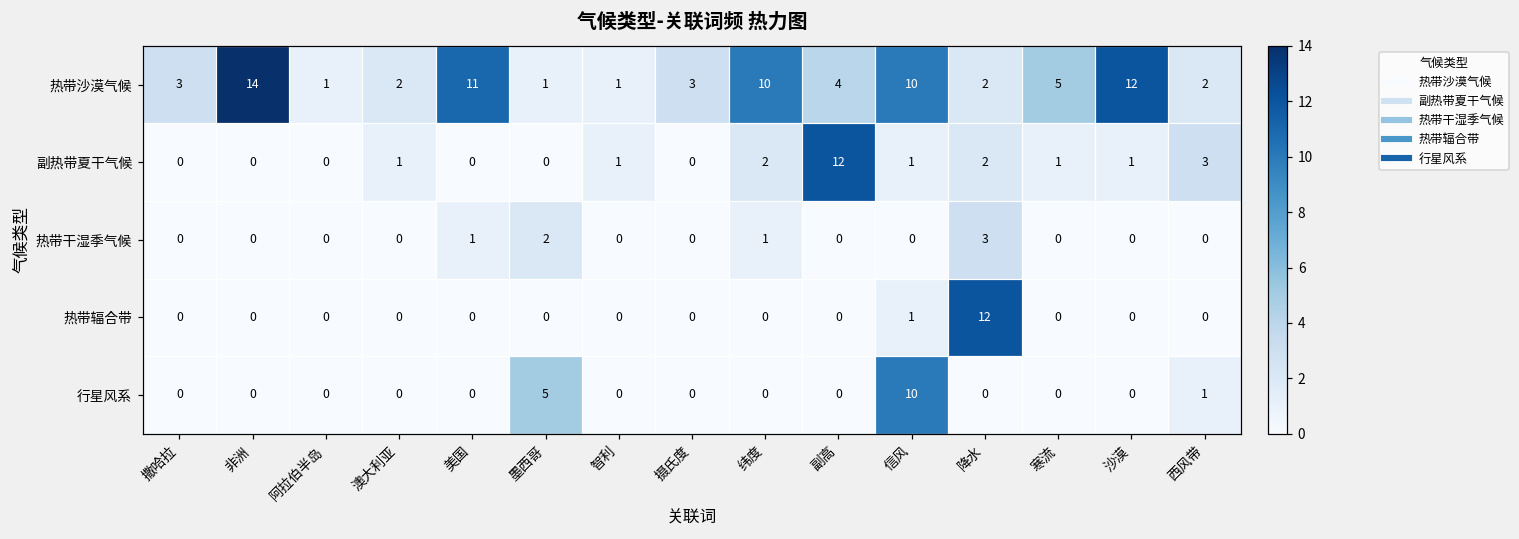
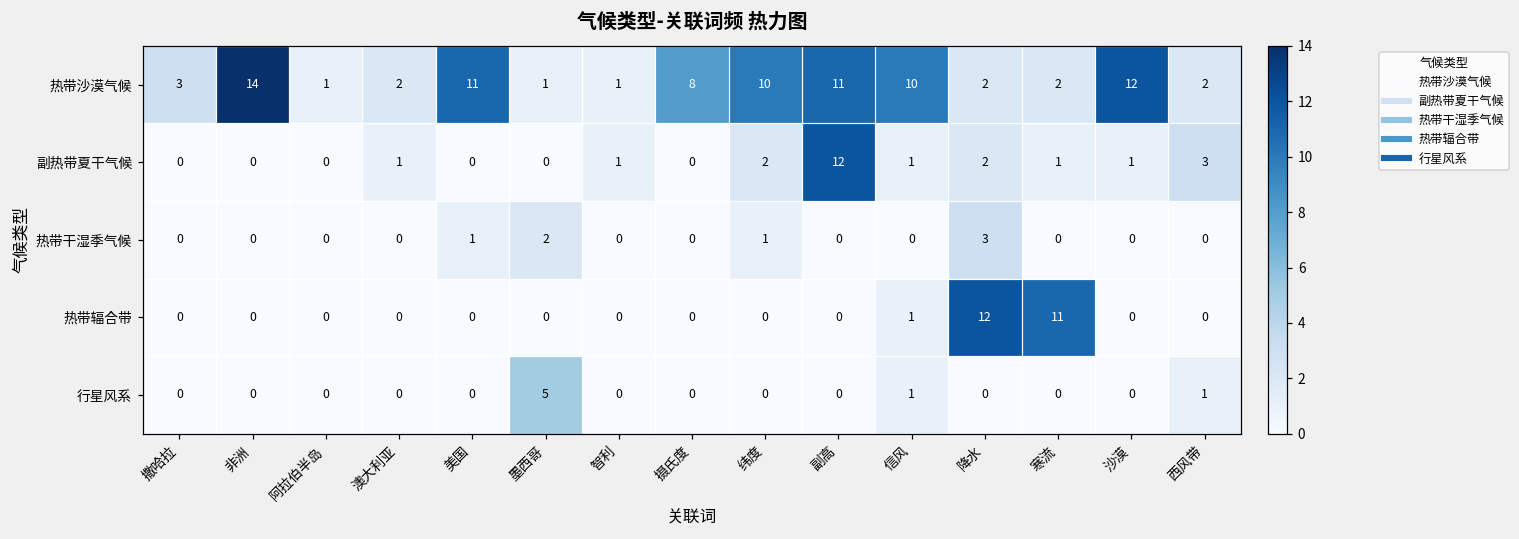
  {
    "热带沙漠气候": {
      "撒哈拉": 3,
      "非洲": 14,
      "阿拉伯半岛": 1,
      "澳大利亚": 2,
      "美国": 11,
      "墨西哥": 1,
      "智利": 1,
-     "摄氏度": 3,
+     "摄氏度": 8,
      "纬度": 10,
-     "副高": 4,
+     "副高": 11,
      "信风": 10,
      "降水": 2,
-     "寒流": 5,
+     "寒流": 2,
      "沙漠": 12,
      "西风带": 2
    },
    "副热带夏干气候": {
      "撒哈拉": 0,
      "非洲": 0,
      "阿拉伯半岛": 0,
      "澳大利亚": 1,
      "美国": 0,
      "墨西哥": 0,
      "智利": 1,
      "摄氏度": 0,
      "纬度": 2,
      "副高": 12,
      "信风": 1,
      "降水": 2,
      "寒流": 1,
      "沙漠": 1,
      "西风带": 3
    },
    "热带干湿季气候": {
      "撒哈拉": 0,
      "非洲": 0,
      "阿拉伯半岛": 0,
      "澳大利亚": 0,
      "美国": 1,
      "墨西哥": 2,
      "智利": 0,
      "摄氏度": 0,
      "纬度": 1,
      "副高": 0,
      "信风": 0,
      "降水": 3,
      "寒流": 0,
      "沙漠": 0,
      "西风带": 0
    },
    "热带辐合带": {
      "撒哈拉": 0,
      "非洲": 0,
      "阿拉伯半岛": 0,
      "澳大利亚": 0,
      "美国": 0,
      "墨西哥": 0,
      "智利": 0,
      "摄氏度": 0,
      "纬度": 0,
      "副高": 0,
      "信风": 1,
      "降水": 12,
-     "寒流": 0,
+     "寒流": 11,
      "沙漠": 0,
      "西风带": 0
    },
    "行星风系": {
      "撒哈拉": 0,
      "非洲": 0,
      "阿拉伯半岛": 0,
      "澳大利亚": 0,
      "美国": 0,
      "墨西哥": 5,
      "智利": 0,
      "摄氏度": 0,
      "纬度": 0,
      "副高": 0,
-     "信风": 10,
+     "信风": 1,
      "降水": 0,
      "寒流": 0,
      "沙漠": 0,
      "西风带": 1
    }
  }
